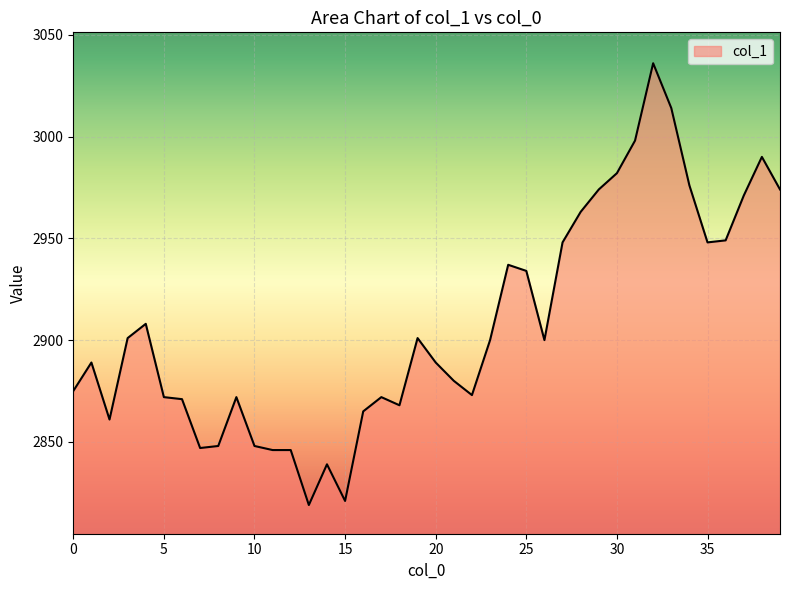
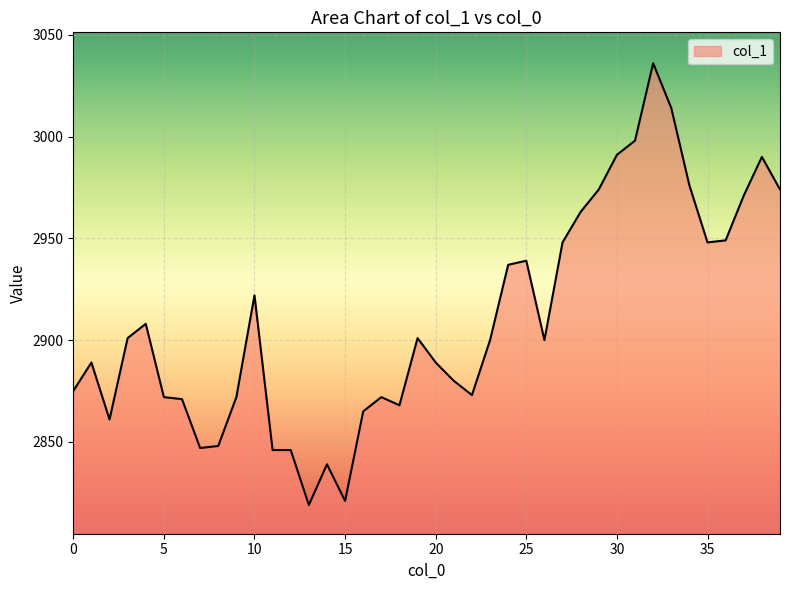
  {
    "0": 2875,
    "5": 2872,
-   "10": 2848,
+   "10": 2922,
    "15": 2821,
    "20": 2889,
-   "25": 2934,
-   "30": 2982,
+   "25": 2939,
+   "30": 2991,
    "35": 2948
  }
